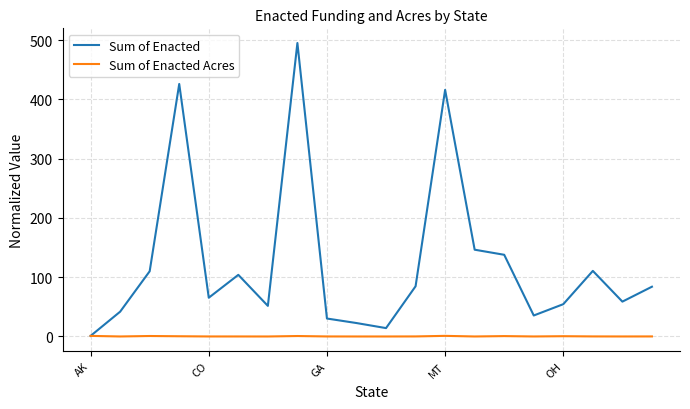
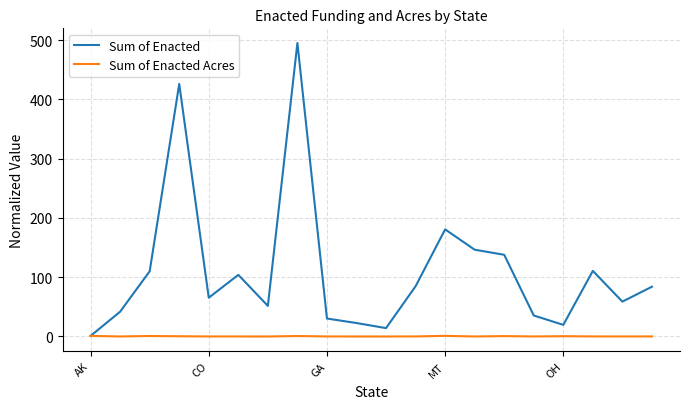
  {
    "Sum of Enacted": {
      "CO": 70,
      "GA": 30,
-     "MT": 420,
-     "OH": 50
+     "MT": 180,
+     "OH": 20
    },
    "Sum of Enacted Acres": {
      "CO": 0,
      "GA": 0,
      "MT": 0,
      "OH": 0
    }
  }
